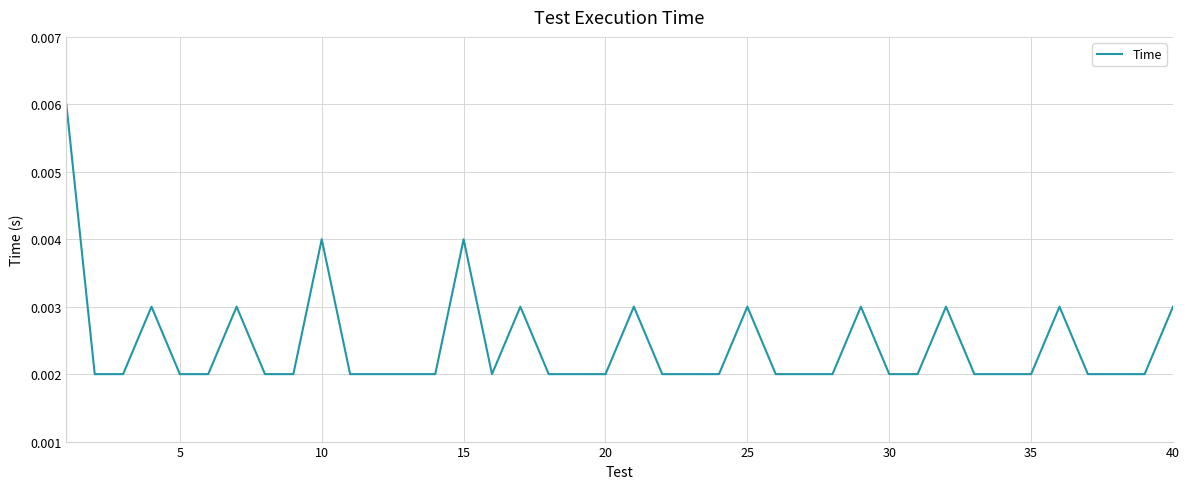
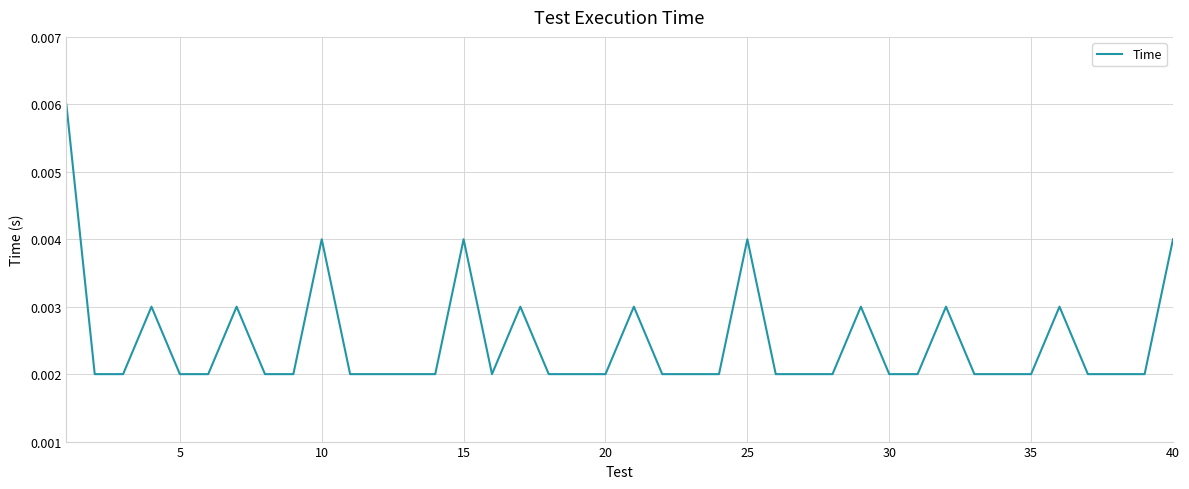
  {
    "5": 0.002,
    "10": 0.004,
    "15": 0.004,
    "20": 0.002,
-   "25": 0.003,
+   "25": 0.004,
    "30": 0.002,
    "35": 0.002,
-   "40": 0.003
+   "40": 0.004
  }
